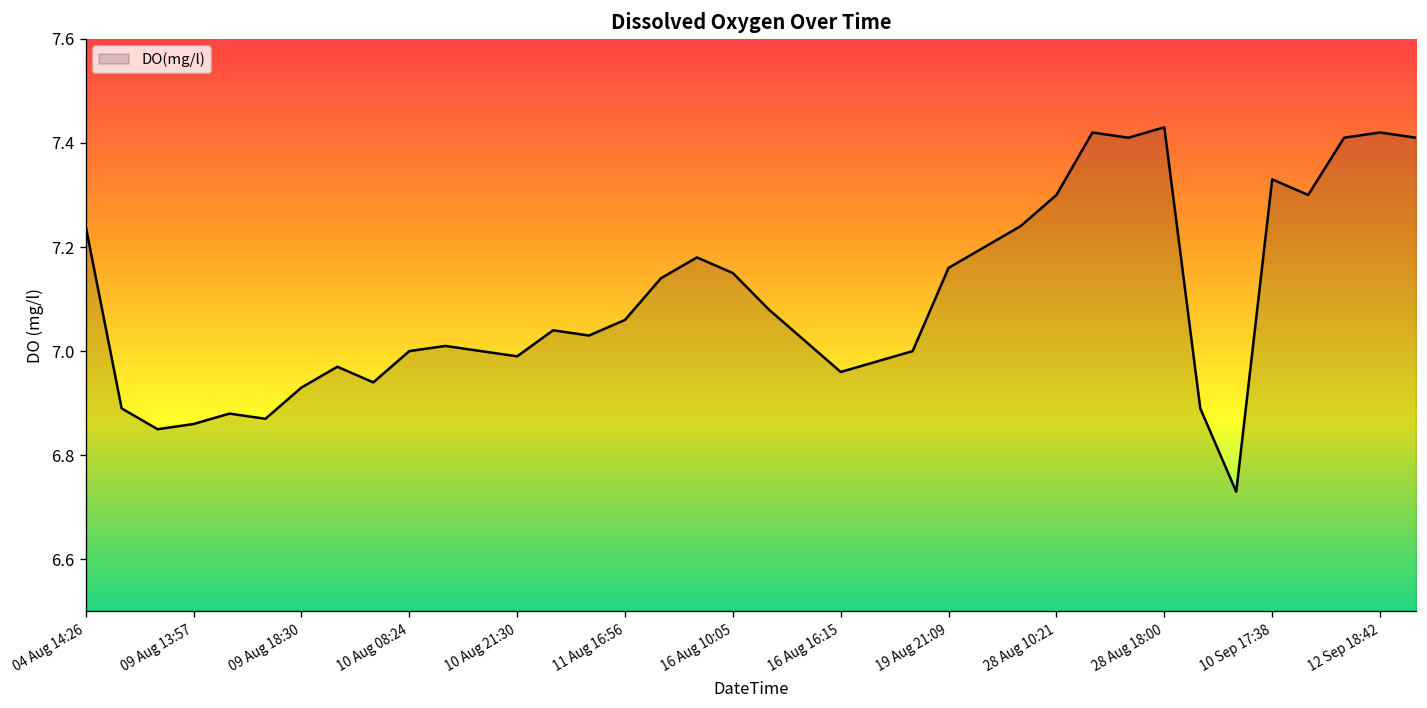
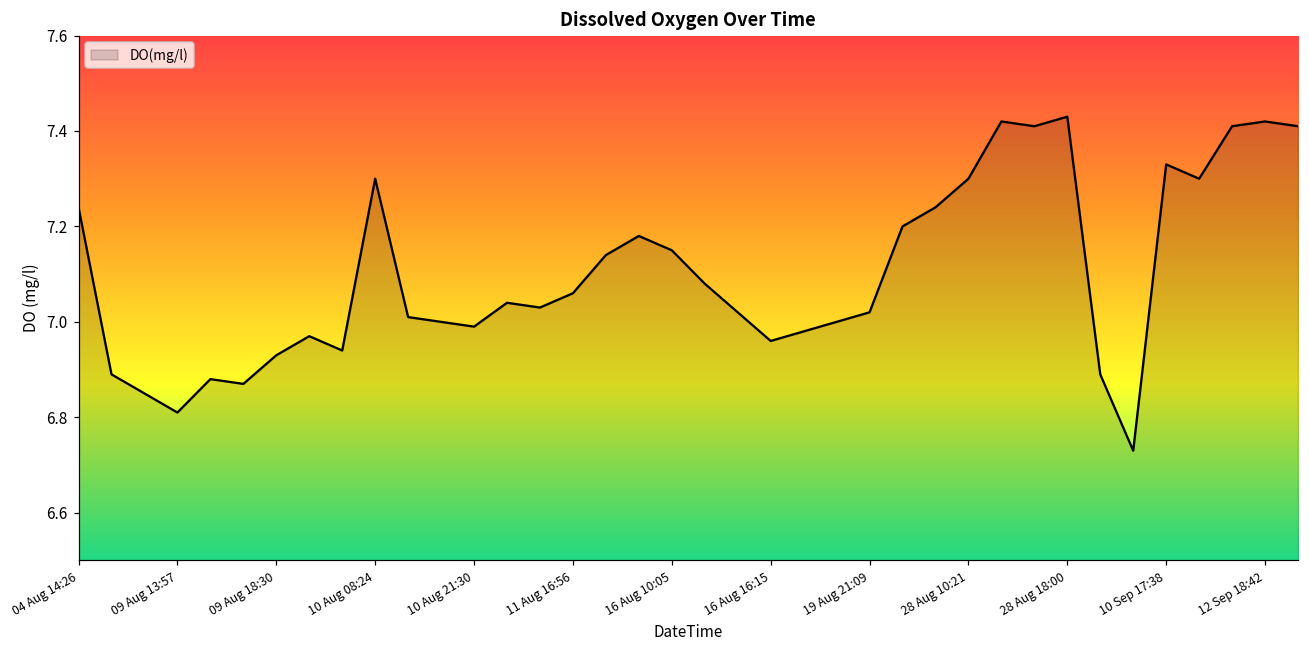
  {
    "04 Aug 14:26": 7.24,
-   "09 Aug 13:57": 6.86,
+   "09 Aug 13:57": 6.81,
    "09 Aug 18:30": 6.93,
-   "10 Aug 08:24": 7.0,
+   "10 Aug 08:24": 7.3,
    "10 Aug 21:30": 6.99,
    "11 Aug 16:56": 7.06,
    "16 Aug 10:05": 7.15,
    "16 Aug 16:15": 6.96,
-   "19 Aug 21:09": 7.16,
+   "19 Aug 21:09": 7.02,
    "28 Aug 10:21": 7.30,
    "28 Aug 18:00": 7.43,
    "10 Sep 17:38": 7.33,
    "12 Sep 18:42": 7.42
  }
